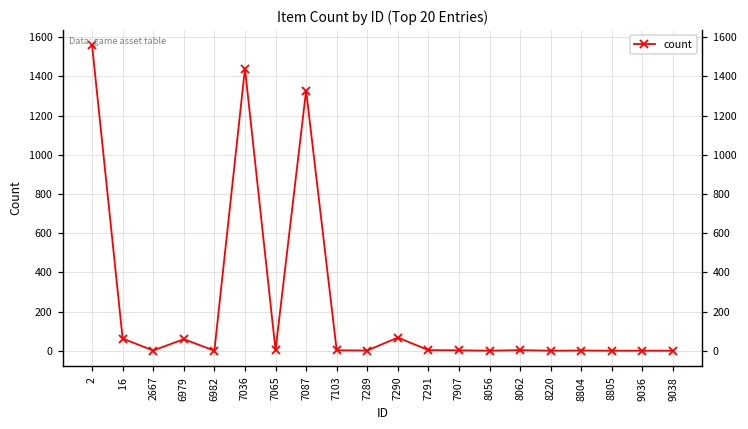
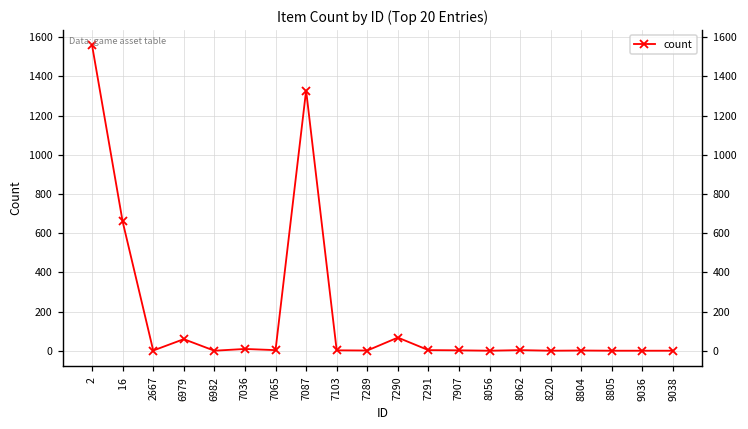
  {
    "2": 1560,
-   "16": 60,
+   "16": 660,
    "2667": 0,
    "6979": 60,
    "6982": 0,
-   "7036": 1440,
+   "7036": 10,
    "7065": 0,
    "7087": 1330,
    "7103": 0,
    "7289": 0,
    "7290": 70,
    "7291": 0,
    "7907": 0,
    "8056": 0,
    "8062": 0,
    "8220": 0,
    "8804": 0,
    "8805": 0,
    "9036": 0,
    "9038": 0
  }
